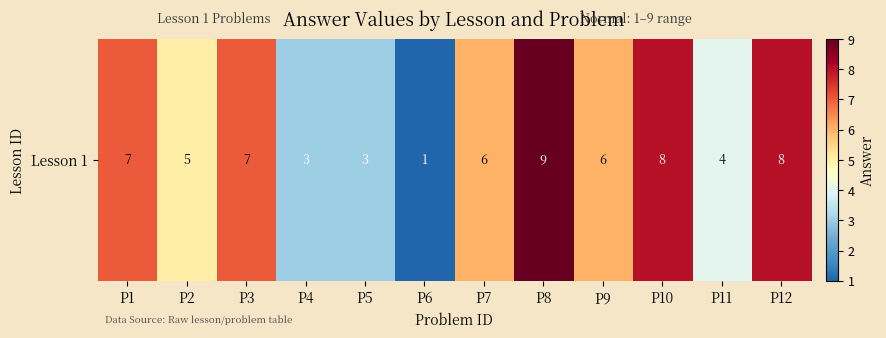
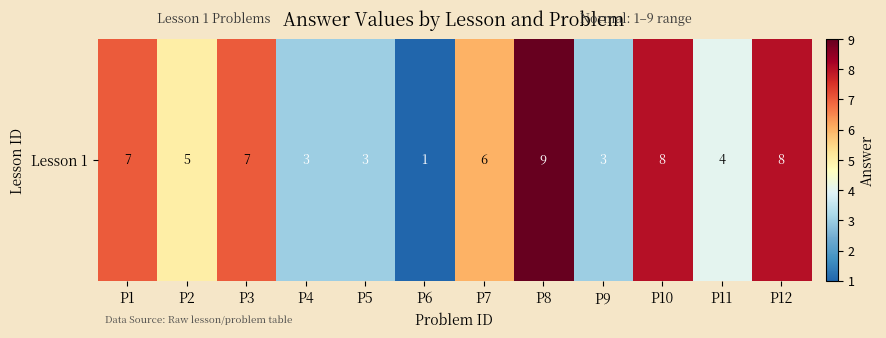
  {
    "Lesson 1": {
      "P1": 7,
      "P2": 5,
      "P3": 7,
      "P4": 3,
      "P5": 3,
      "P6": 1,
      "P7": 6,
      "P8": 9,
-     "P9": 6,
+     "P9": 3,
      "P10": 8,
      "P11": 4,
      "P12": 8
    }
  }
